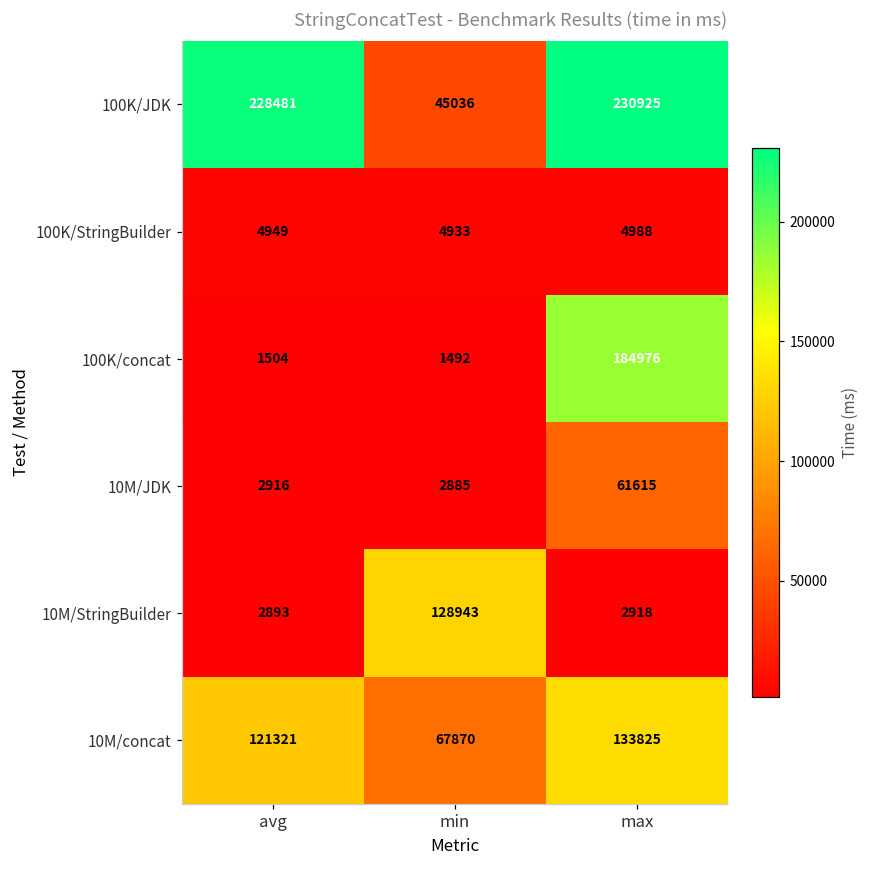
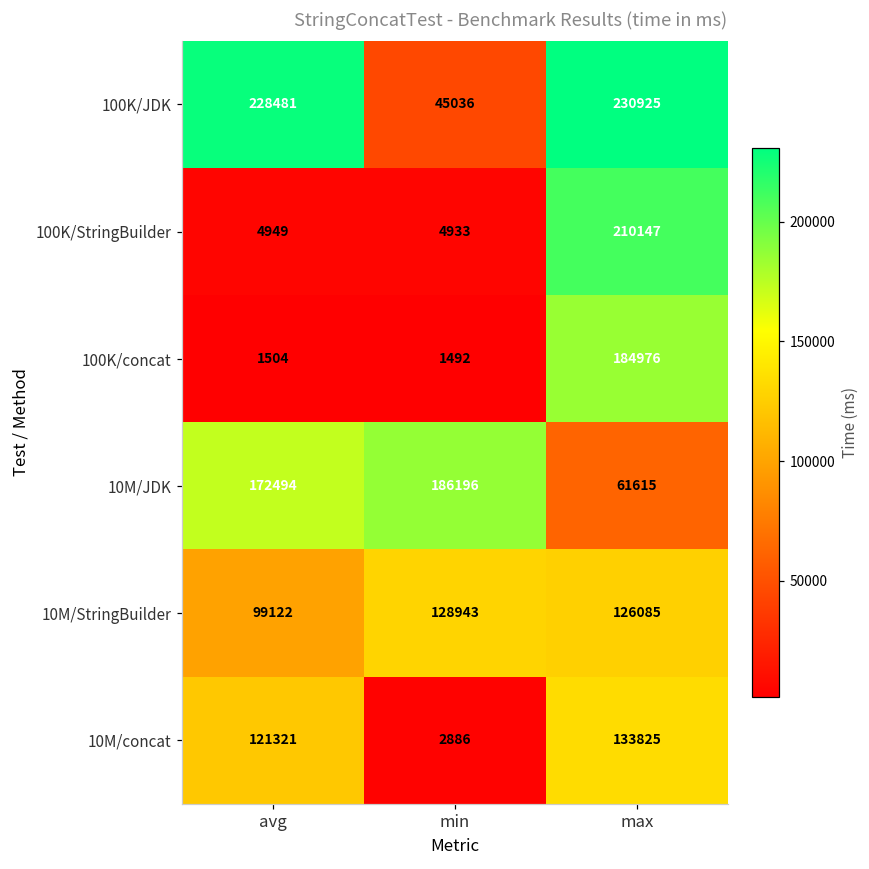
  {
    "100K/JDK": {
      "avg": 228481,
      "min": 45036,
      "max": 230925
    },
    "100K/StringBuilder": {
      "avg": 4949,
      "min": 4933,
-     "max": 4988
+     "max": 210147
    },
    "100K/concat": {
      "avg": 1504,
      "min": 1492,
      "max": 184976
    },
    "10M/JDK": {
-     "avg": 2916,
-     "min": 2885,
+     "avg": 172494,
+     "min": 186196,
      "max": 61615
    },
    "10M/StringBuilder": {
-     "avg": 2893,
+     "avg": 99122,
      "min": 128943,
-     "max": 2918
+     "max": 126085
    },
    "10M/concat": {
      "avg": 121321,
-     "min": 67870,
+     "min": 2886,
      "max": 133825
    }
  }
